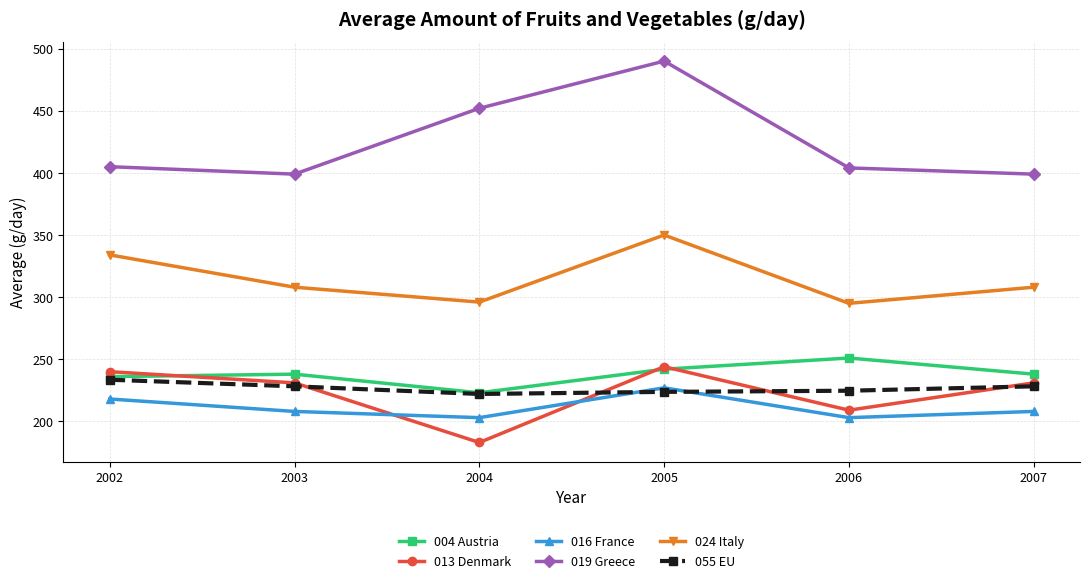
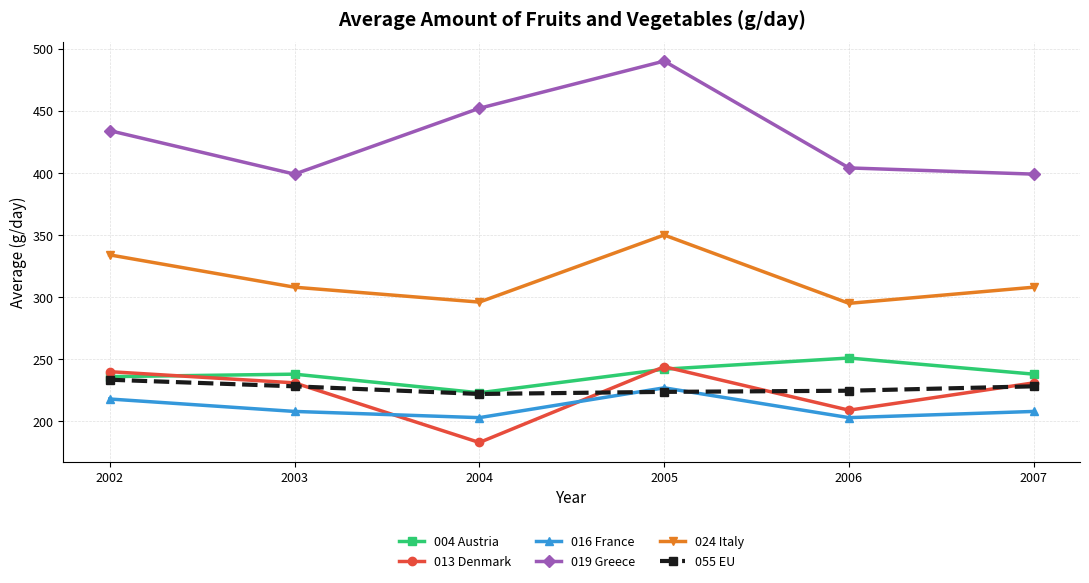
  {
    "004 Austria": {
      "2002": 236,
      "2003": 238,
      "2006": 251,
      "2007": 238
    },
    "016 France": {
      "2002": 218,
      "2003": 208,
      "2004": 203,
      "2005": 227,
      "2006": 203,
      "2007": 208
    },
    "019 Greece": {
-     "2002": 405,
+     "2002": 434,
      "2003": 399,
      "2004": 452,
      "2005": 490,
      "2006": 404,
      "2007": 399
    },
    "055 EU": {
      "2002": 234,
      "2003": 228,
      "2005": 224,
      "2006": 225,
      "2007": 228
    }
  }
